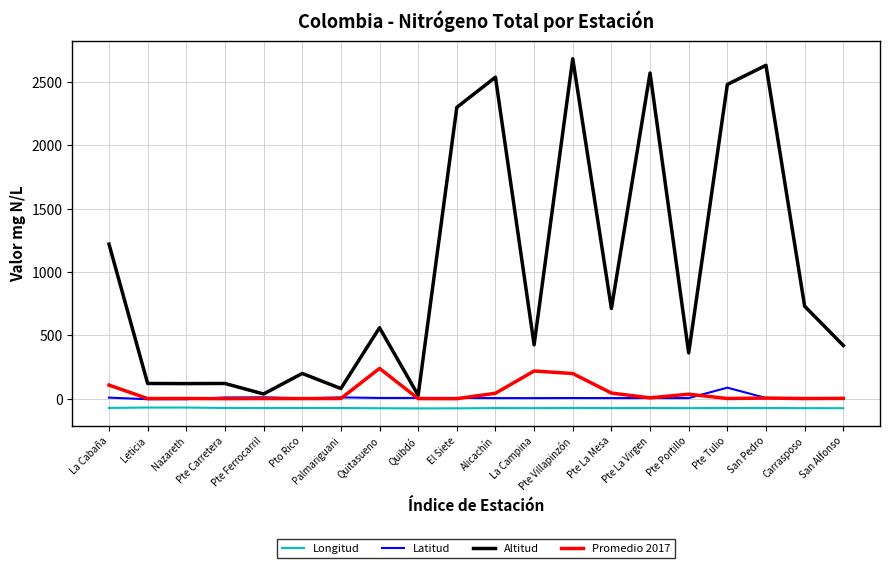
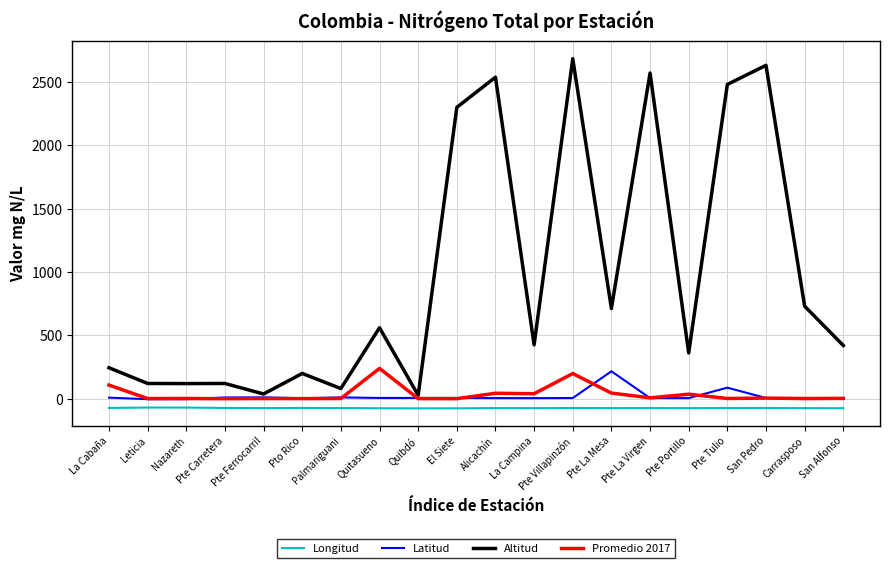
  {
    "Longitud": {
      "La Cabaña": -70,
      "Leticia": -70,
      "Nazareth": -70,
      "Pte Carretera": -70,
      "Pte Ferrocarril": -70,
      "Pto Rico": -70,
      "Palmariguani": -70,
      "Quitasueno": -80,
      "Quibdó": -80,
      "El Siete": -80,
      "Alicachín": -70,
      "La Campina": -70,
      "Pte Villapinzón": -70,
      "Pte La Mesa": -70,
      "Pte La Virgen": -70,
      "Pte Portillo": -70,
      "Pte Tulio": -70,
      "San Pedro": -70,
      "Carrasposo": -70,
      "San Alfonso": -80
    },
    "Latitud": {
      "La Cabaña": 10,
      "Quitasueno": 10,
      "Alicachín": 0,
      "La Campina": 0,
      "Pte Villapinzón": 10,
-     "Pte La Mesa": 0,
+     "Pte La Mesa": 220,
      "Pte Portillo": 0,
      "Pte Tulio": 90
    },
    "Altitud": {
-     "La Cabaña": 1220,
+     "La Cabaña": 240,
      "Leticia": 120,
      "Nazareth": 120,
      "Pte Carretera": 120,
      "Pte Ferrocarril": 40,
      "Pto Rico": 200,
      "Palmariguani": 80,
      "Quitasueno": 560,
      "Quibdó": 30,
      "El Siete": 2300,
      "Alicachín": 2540,
      "La Campina": 430,
      "Pte Villapinzón": 2680,
      "Pte La Mesa": 710,
      "Pte La Virgen": 2570,
      "Pte Portillo": 360,
      "Pte Tulio": 2480,
      "San Pedro": 2630,
      "Carrasposo": 730,
      "San Alfonso": 420
    },
    "Promedio 2017": {
      "La Cabaña": 110,
      "Quitasueno": 240,
      "Alicachín": 40,
-     "La Campina": 220,
+     "La Campina": 40,
      "Pte Villapinzón": 200,
      "Pte La Mesa": 40,
      "Pte Portillo": 40,
      "Pte Tulio": 0
    }
  }
